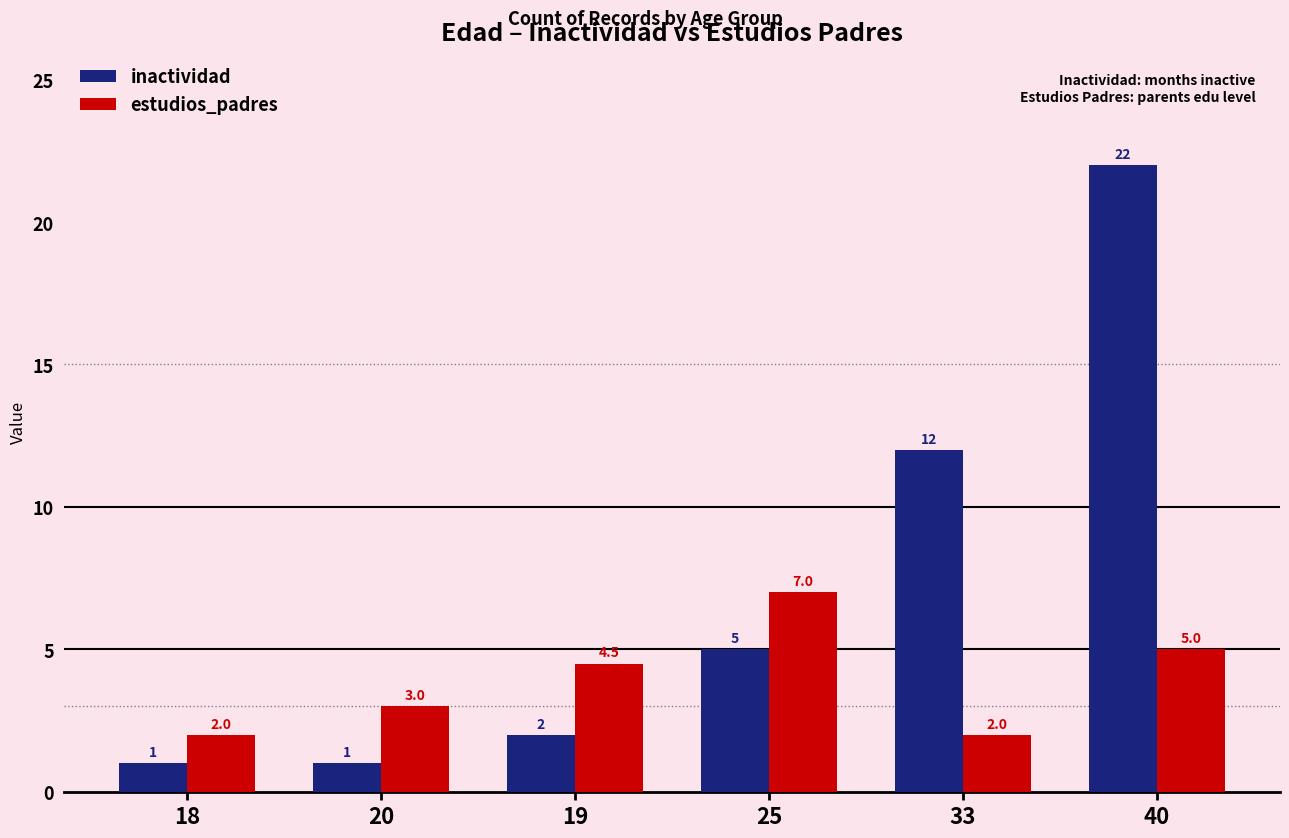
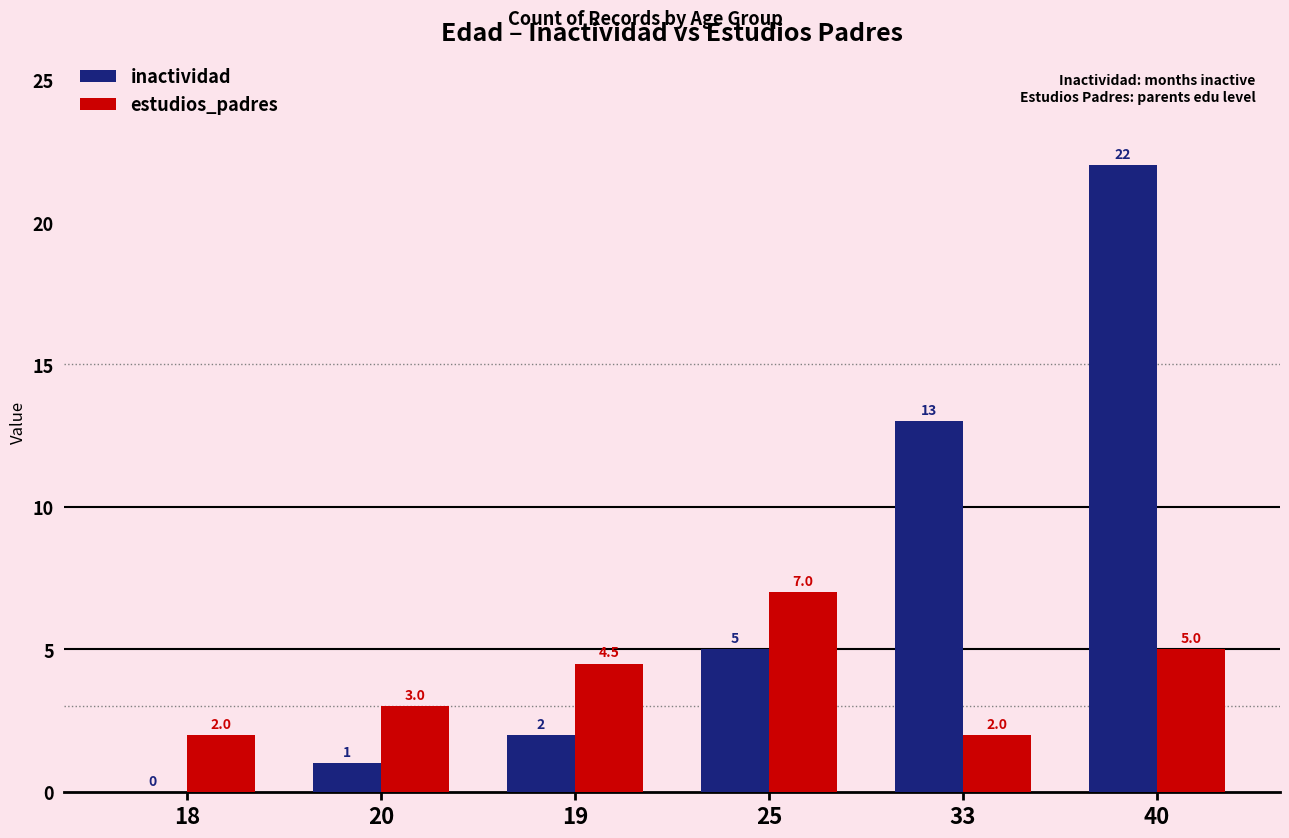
  {
    "inactividad": {
-     "18": 1,
+     "18": 0,
      "20": 1,
      "19": 2,
      "25": 5,
-     "33": 12,
+     "33": 13,
      "40": 22
    },
    "estudios_padres": {
      "18": 2.0,
      "20": 3.0,
      "19": 4.5,
      "25": 7.0,
      "33": 2.0,
      "40": 5.0
    }
  }
